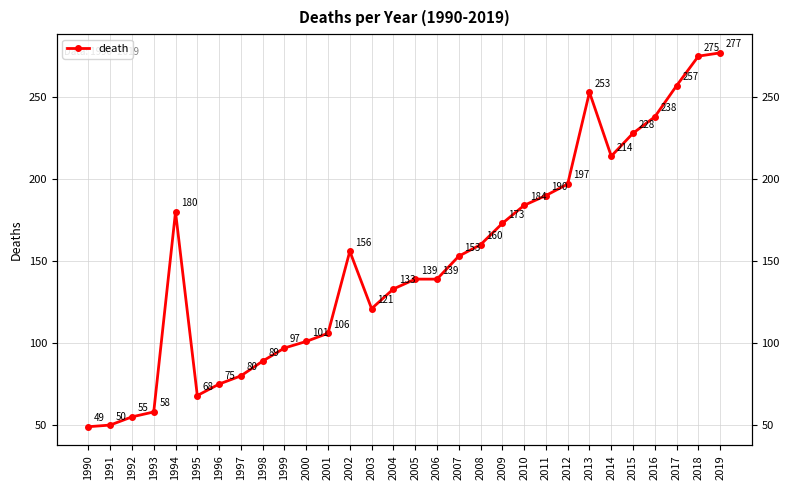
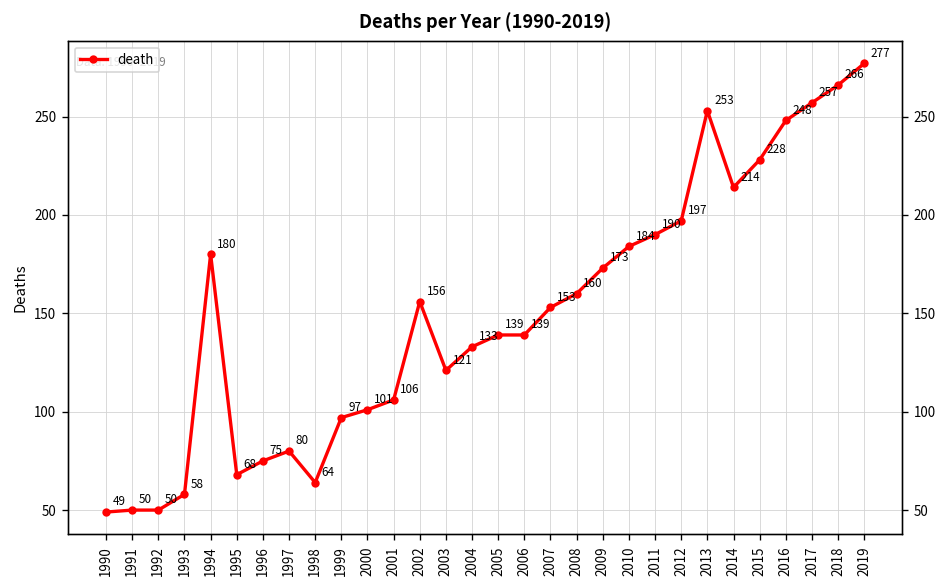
  {
    "1990": 49,
    "1991": 50,
-   "1992": 55,
+   "1992": 50,
    "1993": 58,
    "1994": 180,
    "1995": 68,
    "1996": 75,
    "1997": 80,
-   "1998": 89,
+   "1998": 64,
    "1999": 97,
    "2001": 106,
    "2002": 156,
    "2003": 121,
    "2006": 139,
    "2008": 160,
    "2009": 173,
    "2012": 197,
    "2013": 253,
    "2014": 214,
    "2015": 228,
-   "2016": 238,
-   "2018": 275,
+   "2016": 248,
+   "2018": 266,
    "2019": 277
  }
